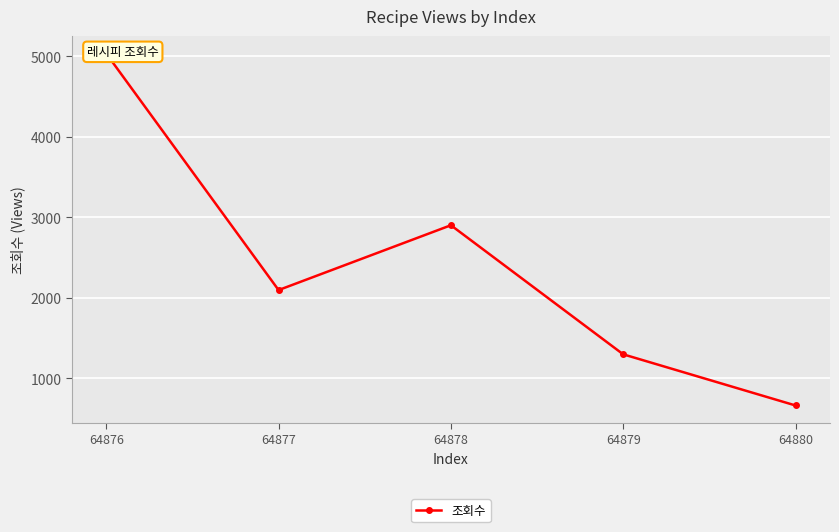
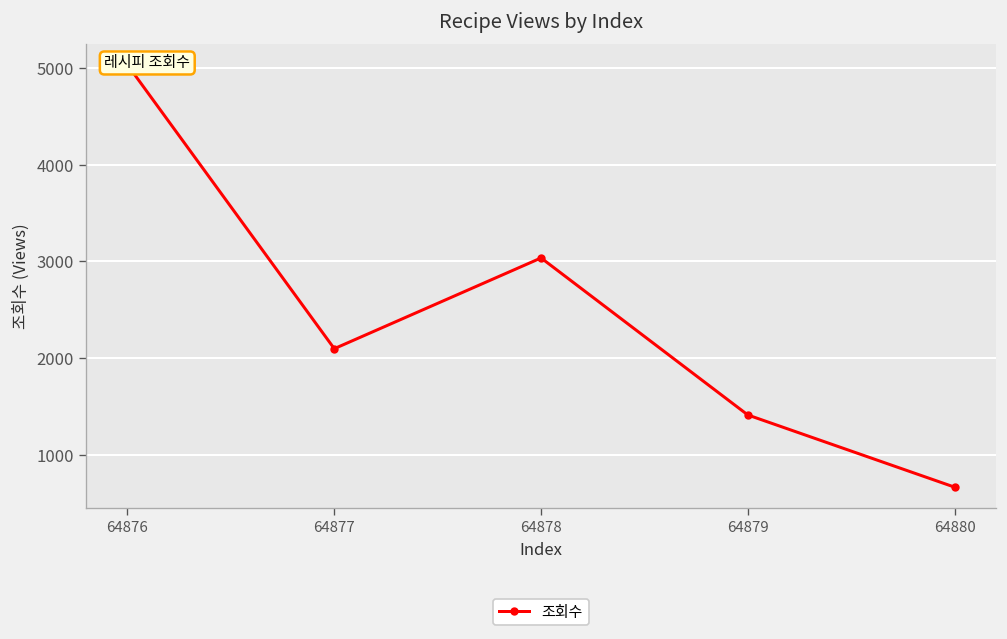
  {
    "64877": 2100,
-   "64878": 2900,
-   "64879": 1300,
+   "64878": 3000,
+   "64879": 1400,
    "64880": 700
  }
